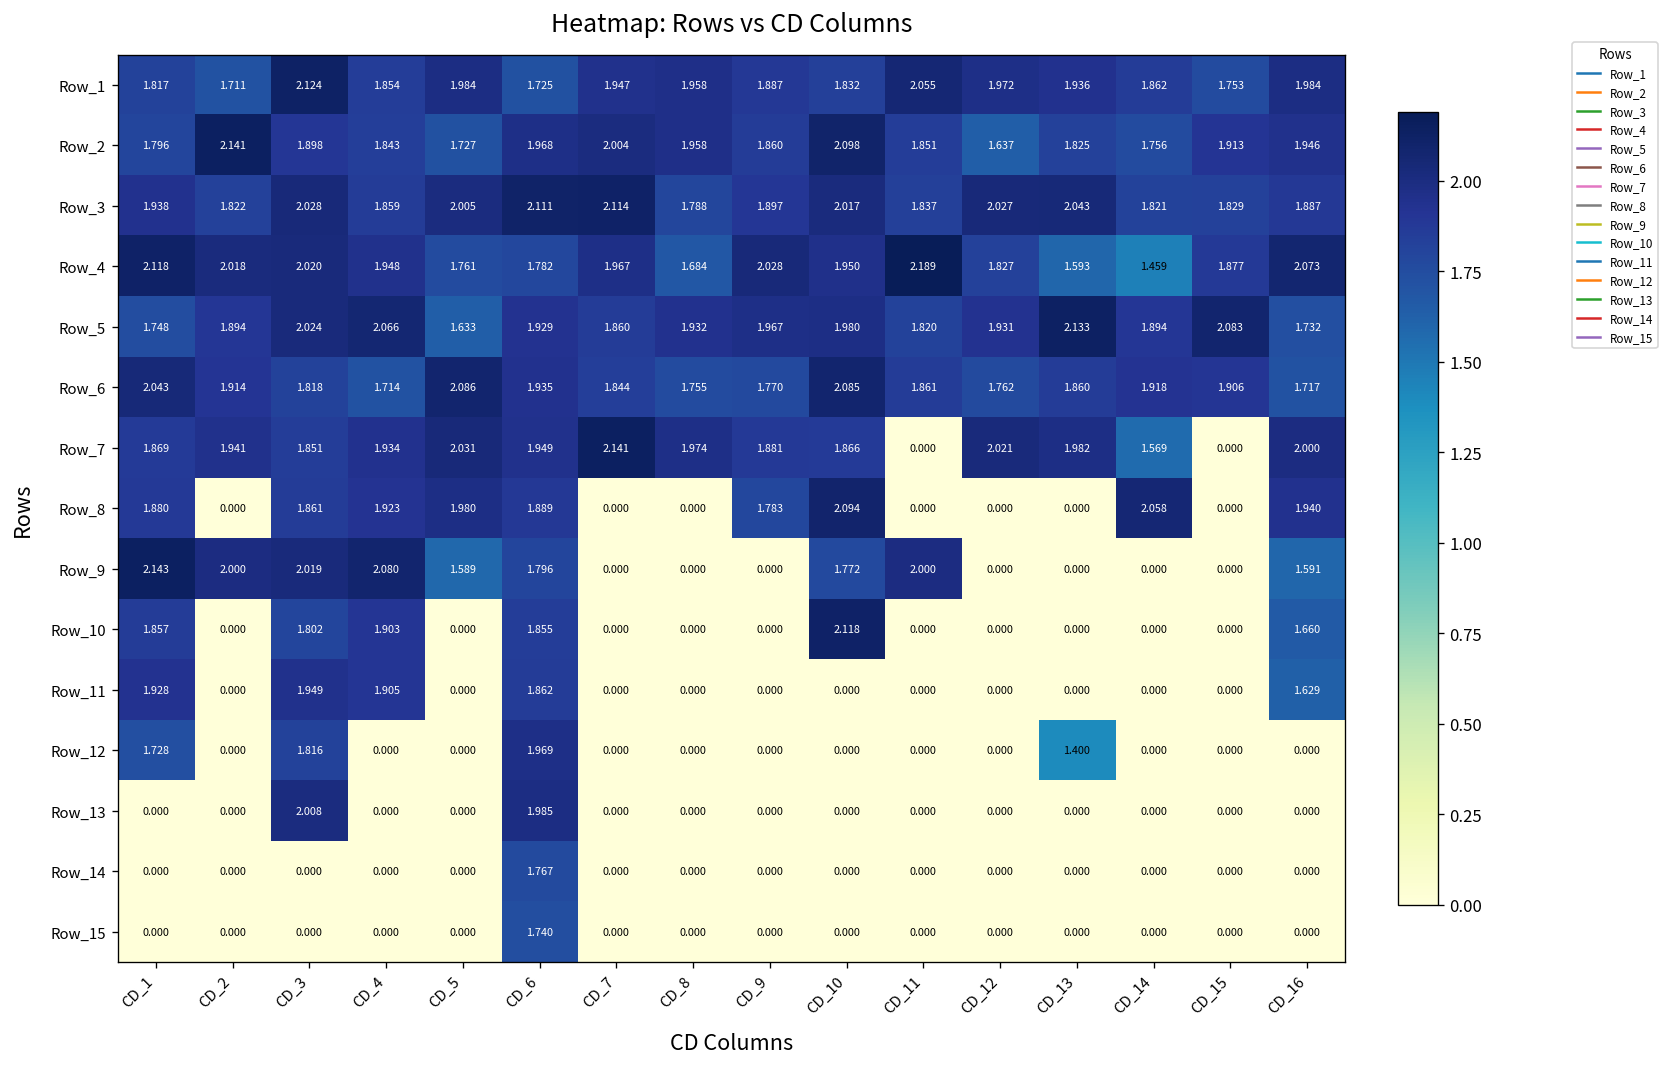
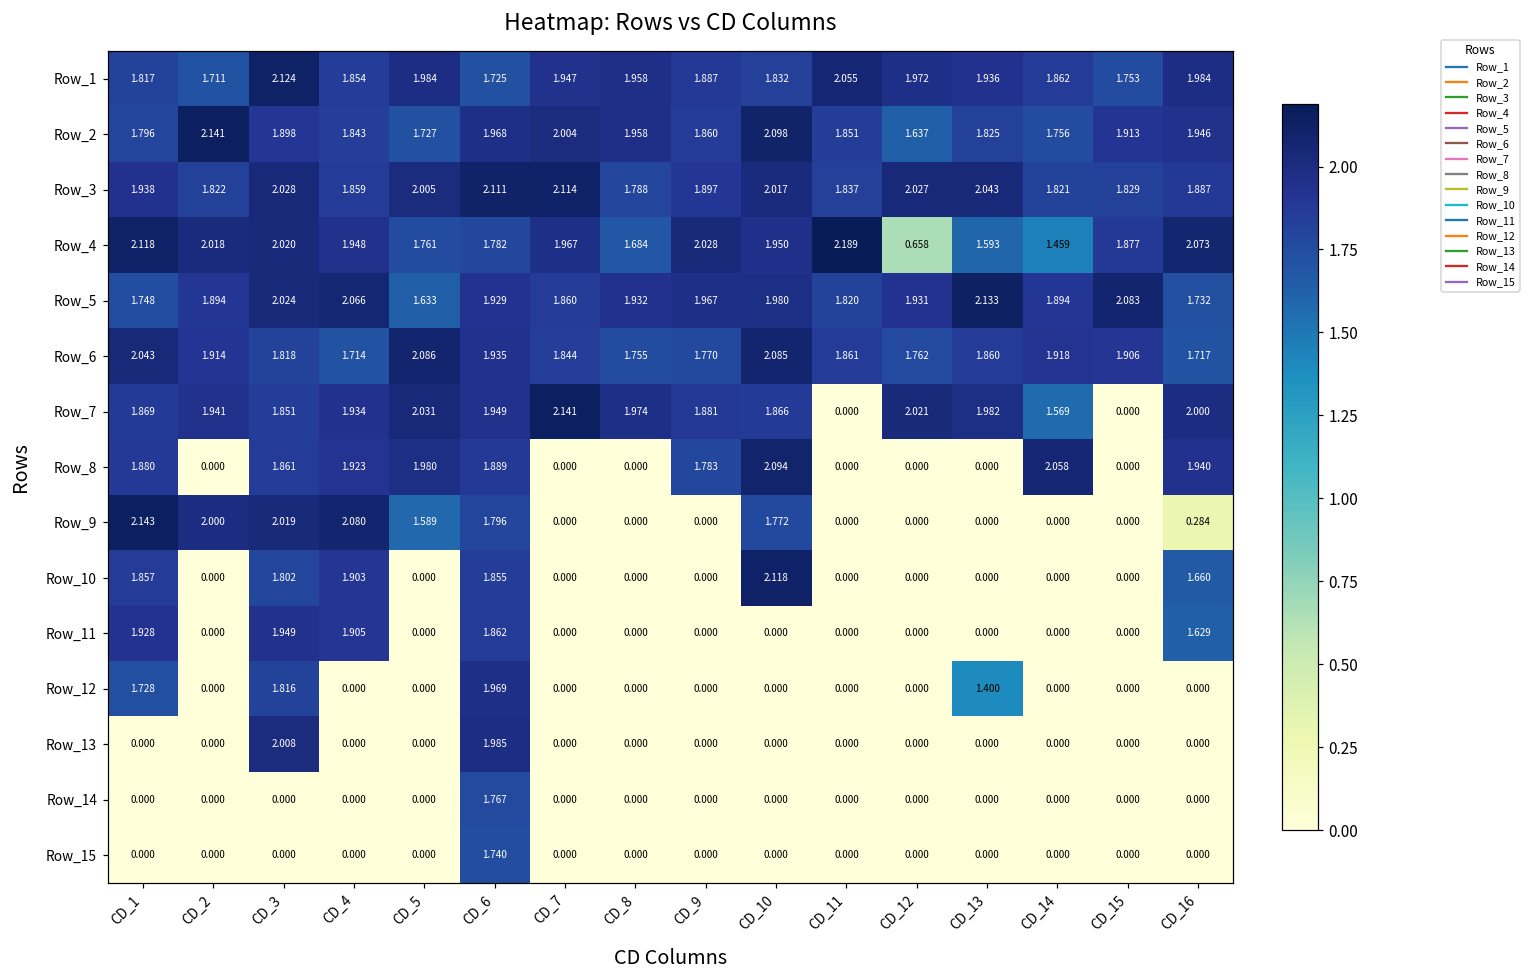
  {
    "Row_4": {
      "CD_1": 2.118,
      "CD_2": 2.018,
      "CD_3": 2.020,
      "CD_4": 1.948,
      "CD_5": 1.761,
      "CD_6": 1.782,
      "CD_7": 1.967,
      "CD_8": 1.684,
      "CD_9": 2.028,
      "CD_10": 1.950,
      "CD_11": 2.189,
-     "CD_12": 1.827,
+     "CD_12": 0.658,
      "CD_13": 1.593,
      "CD_14": 1.459,
      "CD_15": 1.877,
      "CD_16": 2.073
    },
    "Row_9": {
      "CD_1": 2.143,
      "CD_2": 2.000,
      "CD_3": 2.019,
      "CD_4": 2.080,
      "CD_5": 1.589,
      "CD_6": 1.796,
      "CD_7": 0.000,
      "CD_8": 0.000,
      "CD_9": 0.000,
      "CD_10": 1.772,
-     "CD_11": 2.000,
+     "CD_11": 0.000,
      "CD_12": 0.000,
      "CD_13": 0.000,
      "CD_14": 0.000,
      "CD_15": 0.000,
-     "CD_16": 1.591
+     "CD_16": 0.284
    }
  }
